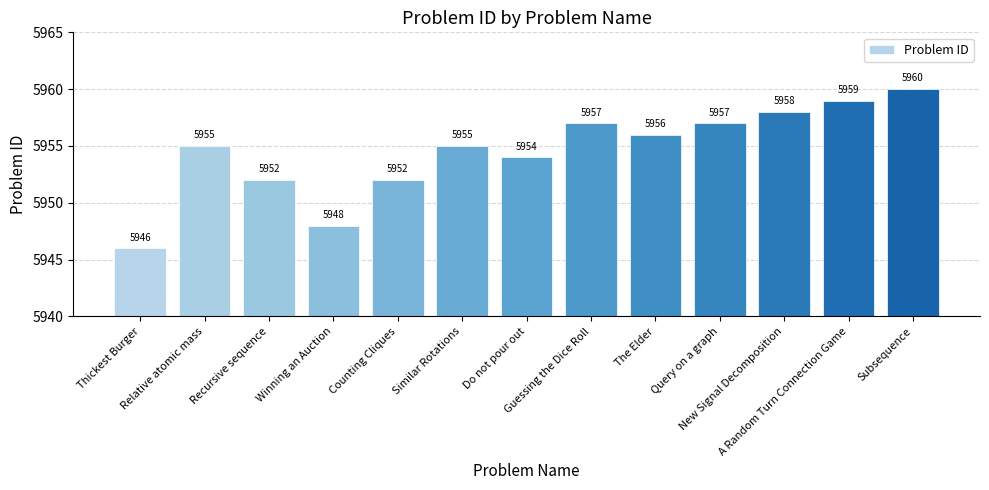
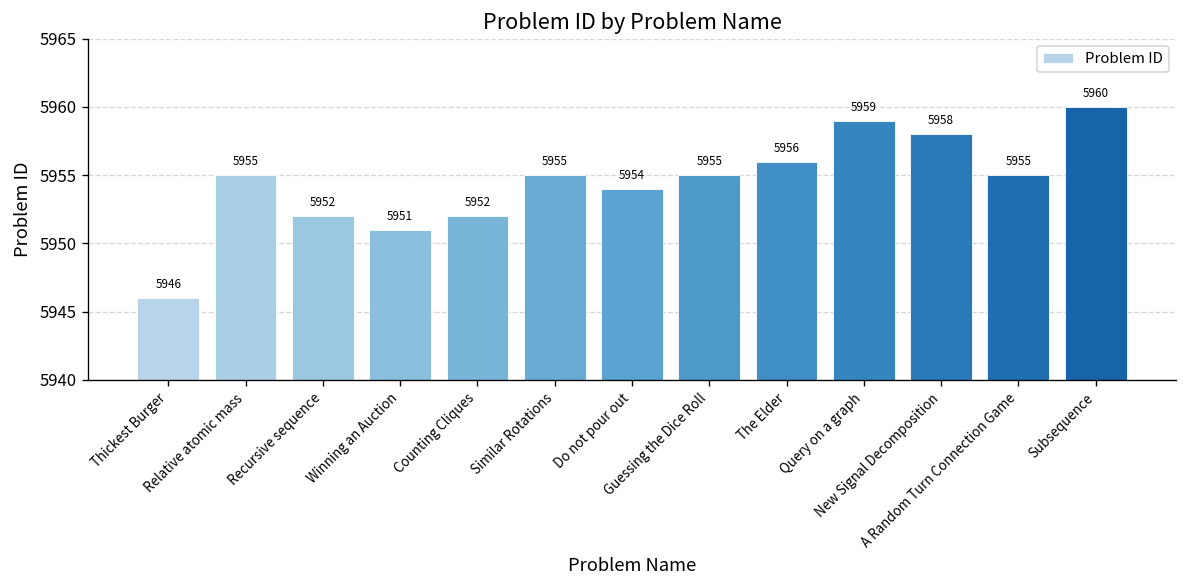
  {
    "Thickest Burger": 5946,
    "Relative atomic mass": 5955,
    "Recursive sequence": 5952,
-   "Winning an Auction": 5948,
+   "Winning an Auction": 5951,
    "Counting Cliques": 5952,
    "Similar Rotations": 5955,
    "Do not pour out": 5954,
-   "Guessing the Dice Roll": 5957,
+   "Guessing the Dice Roll": 5955,
    "The Elder": 5956,
-   "Query on a graph": 5957,
+   "Query on a graph": 5959,
    "New Signal Decomposition": 5958,
-   "A Random Turn Connection Game": 5959,
+   "A Random Turn Connection Game": 5955,
    "Subsequence": 5960
  }
